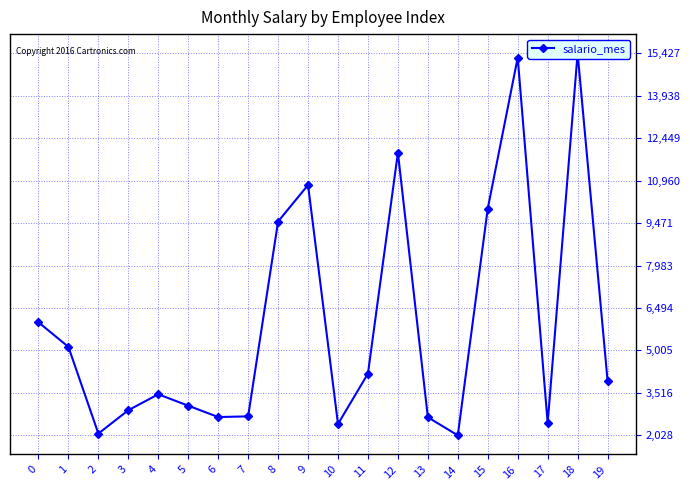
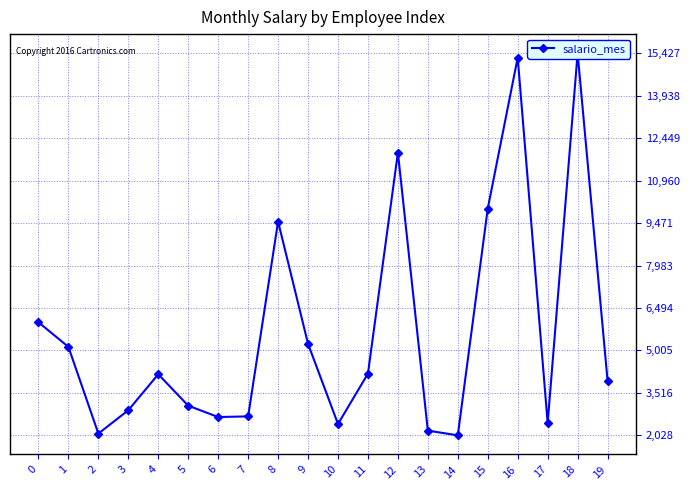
  {
    "0": "6,000",
    "1": "5,100",
    "2": "2,100",
    "3": "2,900",
-   "4": "3,500",
+   "4": "4,200",
    "5": "3,100",
    "6": "2,700",
    "7": "2,700",
    "8": "9,500",
-   "9": "10,800",
+   "9": "5,200",
    "10": "2,400",
    "11": "4,200",
    "12": "11,900",
-   "13": "2,700",
+   "13": "2,200",
    "14": "2,000",
    "15": "10,000",
    "16": "15,300",
    "17": "2,500",
    "19": "3,900"
  }
